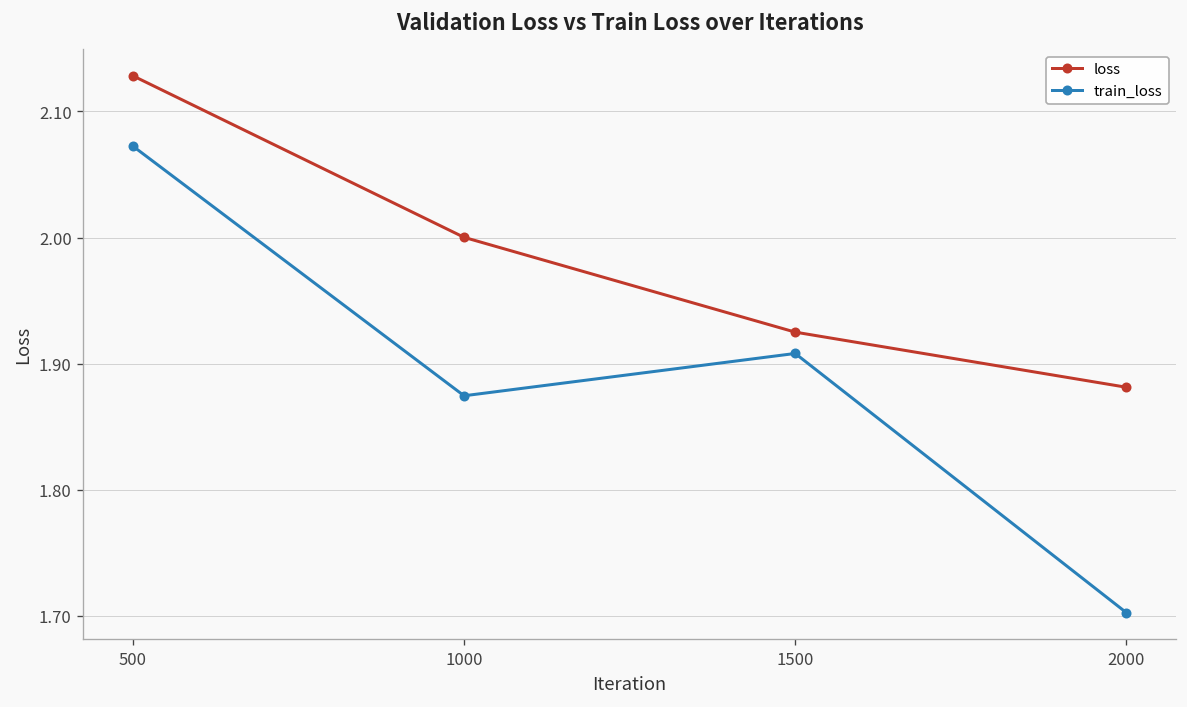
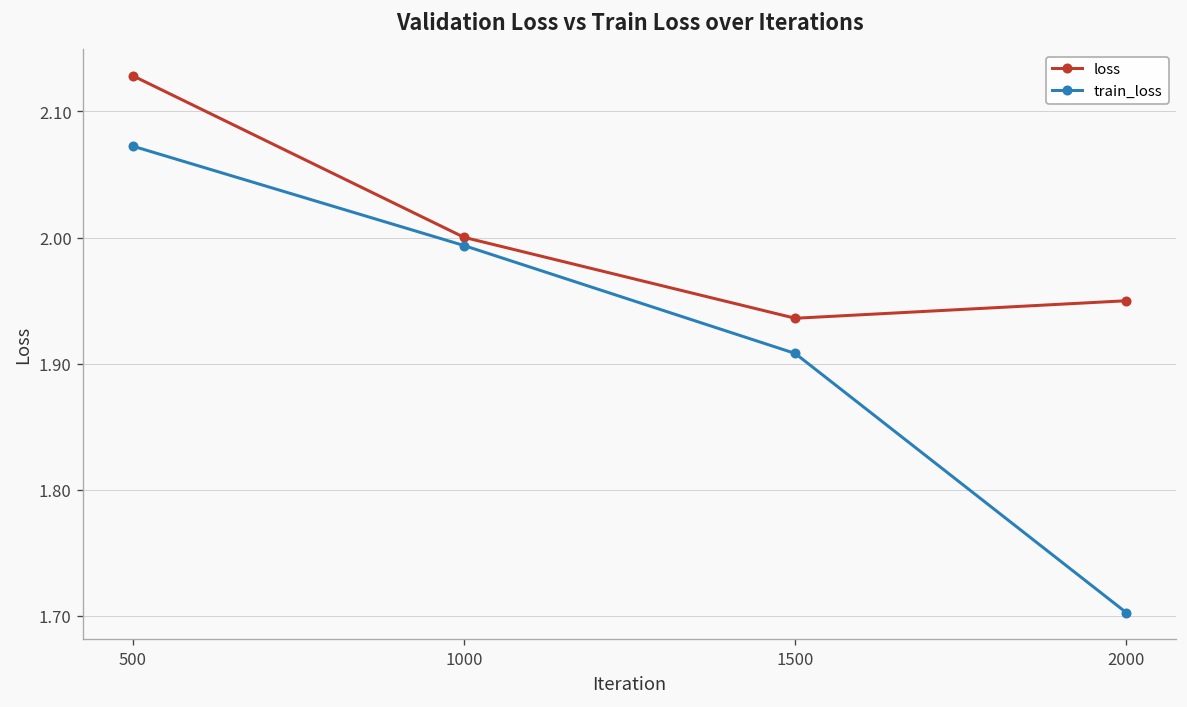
  {
    "loss": {
      "500": 2.128,
      "1000": 2.000,
-     "1500": 1.925,
-     "2000": 1.881
+     "1500": 1.936,
+     "2000": 1.950
    },
    "train_loss": {
      "500": 2.072,
-     "1000": 1.875,
+     "1000": 1.994,
      "1500": 1.908,
      "2000": 1.703
    }
  }
